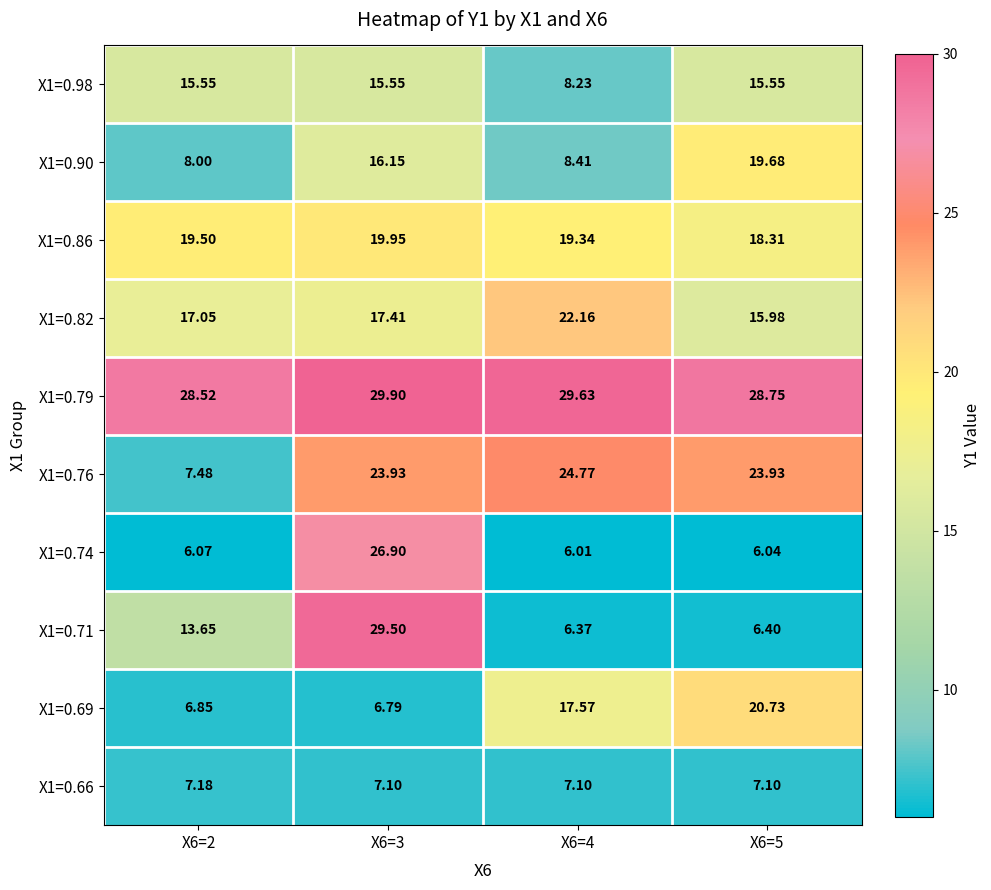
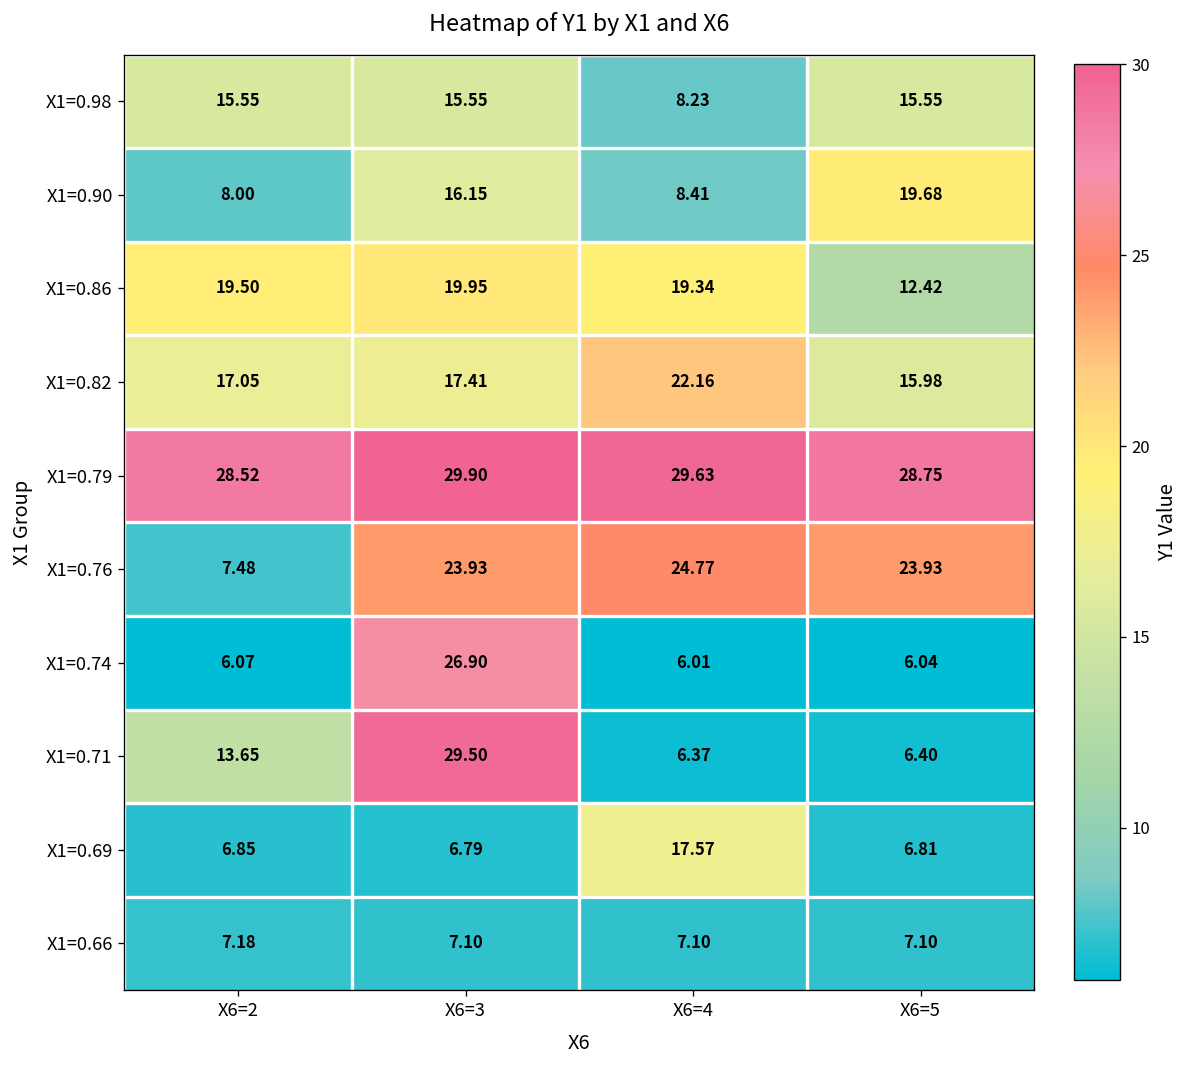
  {
    "X1=0.98": {
      "X6=2": 15.55,
      "X6=3": 15.55,
      "X6=4": 8.23,
      "X6=5": 15.55
    },
    "X1=0.90": {
      "X6=2": 8.00,
      "X6=3": 16.15,
      "X6=4": 8.41,
      "X6=5": 19.68
    },
    "X1=0.86": {
      "X6=2": 19.50,
      "X6=3": 19.95,
      "X6=4": 19.34,
-     "X6=5": 18.31
+     "X6=5": 12.42
    },
    "X1=0.82": {
      "X6=2": 17.05,
      "X6=3": 17.41,
      "X6=4": 22.16,
      "X6=5": 15.98
    },
    "X1=0.79": {
      "X6=2": 28.52,
      "X6=3": 29.90,
      "X6=4": 29.63,
      "X6=5": 28.75
    },
    "X1=0.76": {
      "X6=2": 7.48,
      "X6=3": 23.93,
      "X6=4": 24.77,
      "X6=5": 23.93
    },
    "X1=0.74": {
      "X6=2": 6.07,
      "X6=3": 26.90,
      "X6=4": 6.01,
      "X6=5": 6.04
    },
    "X1=0.71": {
      "X6=2": 13.65,
      "X6=3": 29.50,
      "X6=4": 6.37,
      "X6=5": 6.40
    },
    "X1=0.69": {
      "X6=2": 6.85,
      "X6=3": 6.79,
      "X6=4": 17.57,
-     "X6=5": 20.73
+     "X6=5": 6.81
    },
    "X1=0.66": {
      "X6=2": 7.18,
      "X6=3": 7.10,
      "X6=4": 7.10,
      "X6=5": 7.10
    }
  }
